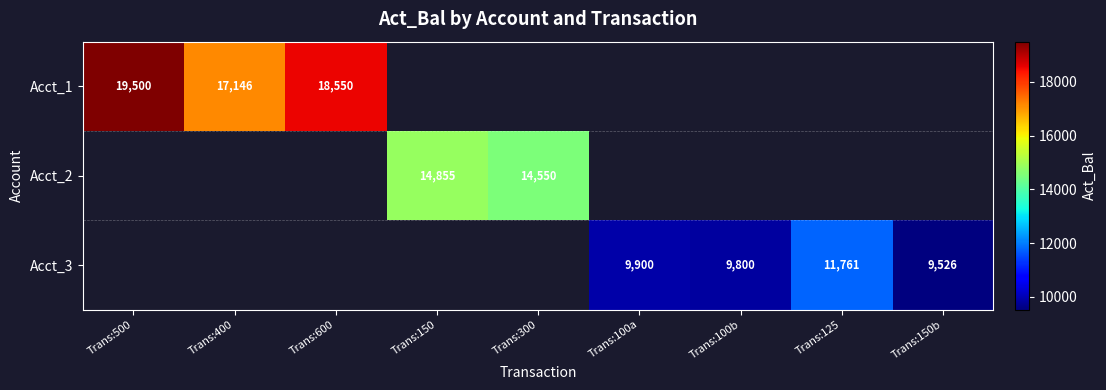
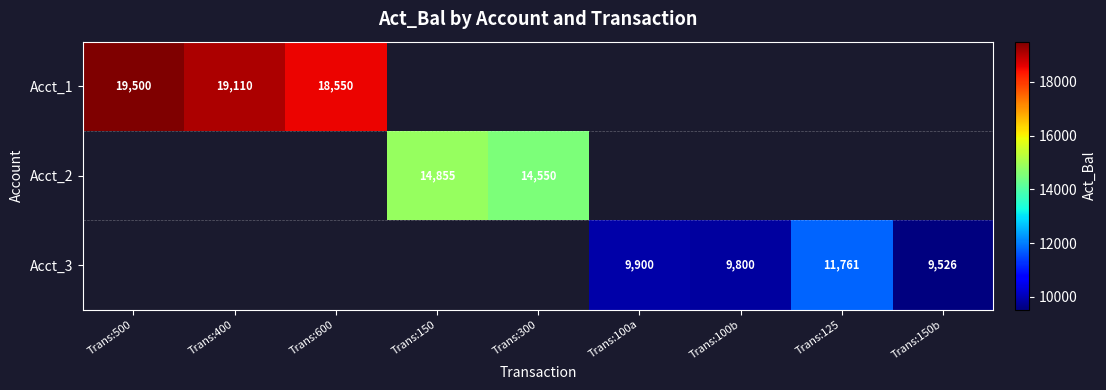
  {
    "Acct_1": {
      "Trans:500": "19,500",
-     "Trans:400": "17,146",
+     "Trans:400": "19,110",
      "Trans:600": "18,550"
    },
    "Acct_2": {
      "Trans:150": "14,855",
      "Trans:300": "14,550"
    },
    "Acct_3": {
      "Trans:100a": "9,900",
      "Trans:100b": "9,800",
      "Trans:125": "11,761",
      "Trans:150b": "9,526"
    }
  }
